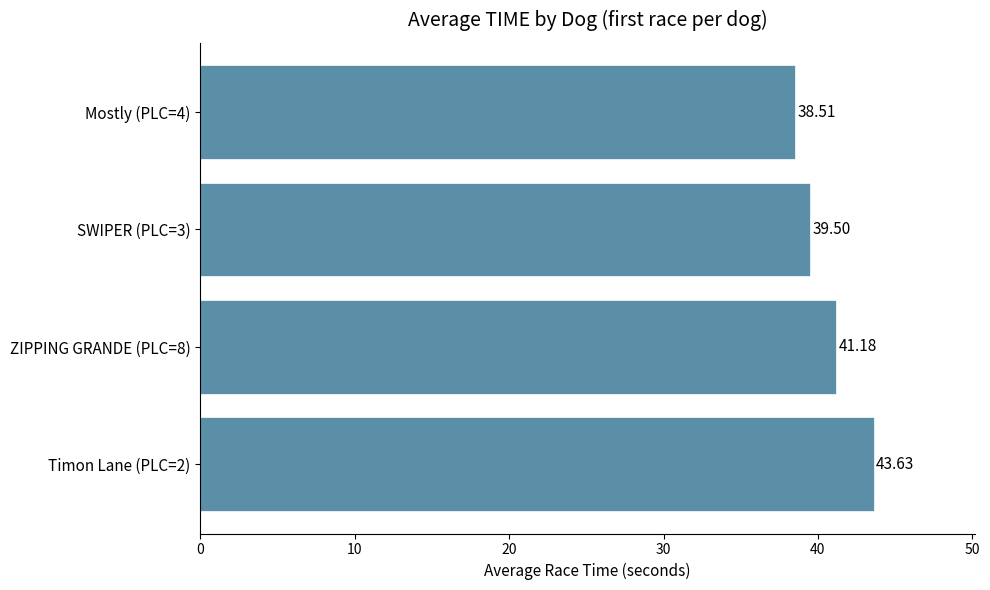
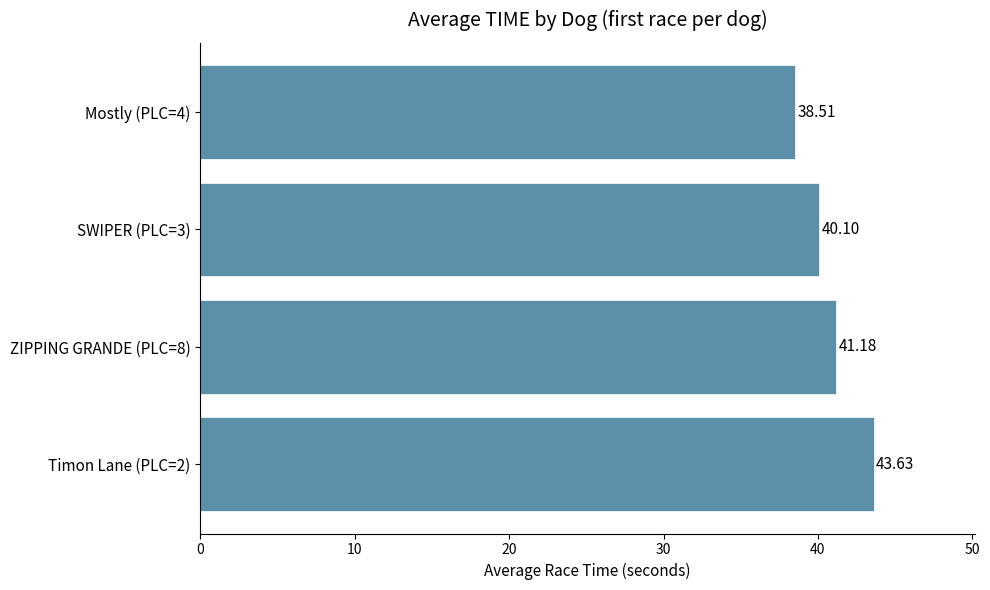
  {
    "Mostly (PLC=4)": 38.51,
-   "SWIPER (PLC=3)": 39.50,
+   "SWIPER (PLC=3)": 40.10,
    "ZIPPING GRANDE (PLC=8)": 41.18,
    "Timon Lane (PLC=2)": 43.63
  }
